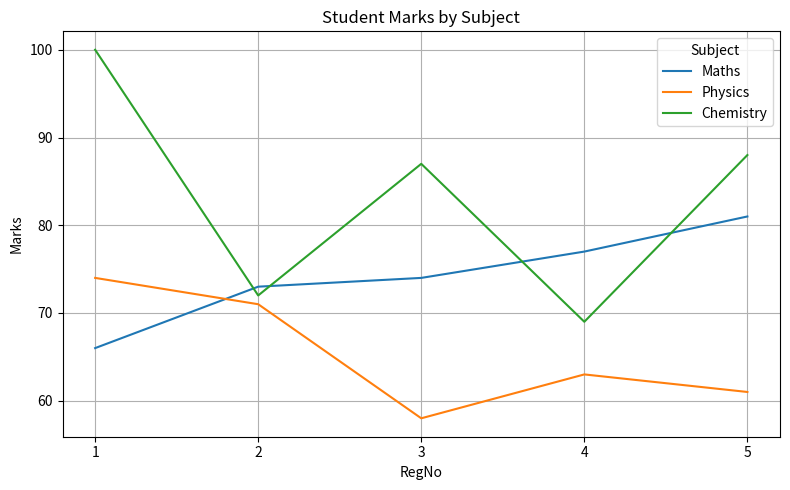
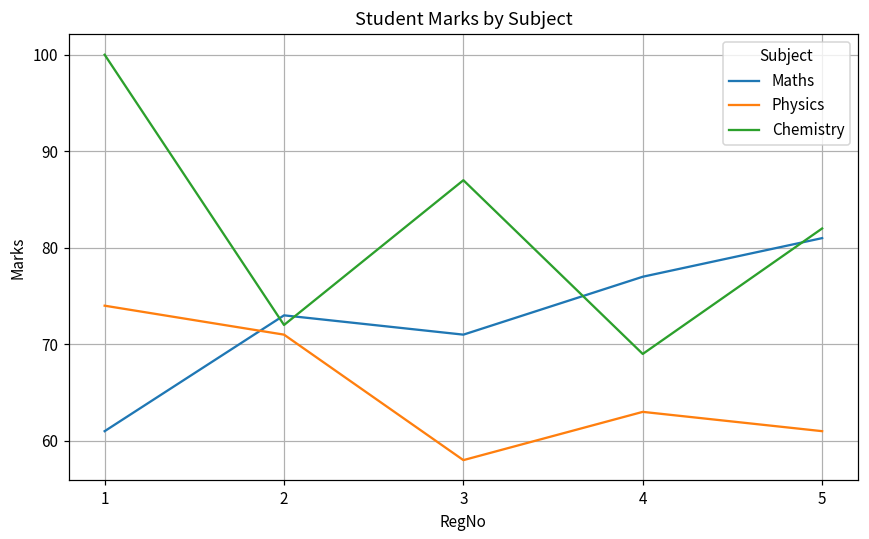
  {
    "Maths": {
-     "1": 66,
+     "1": 61,
      "2": 73,
-     "3": 74,
+     "3": 71,
      "4": 77,
      "5": 81
    },
    "Physics": {
      "1": 74,
      "2": 71,
      "3": 58,
      "4": 63,
      "5": 61
    },
    "Chemistry": {
      "1": 100,
      "2": 72,
      "3": 87,
      "4": 69,
-     "5": 88
+     "5": 82
    }
  }
